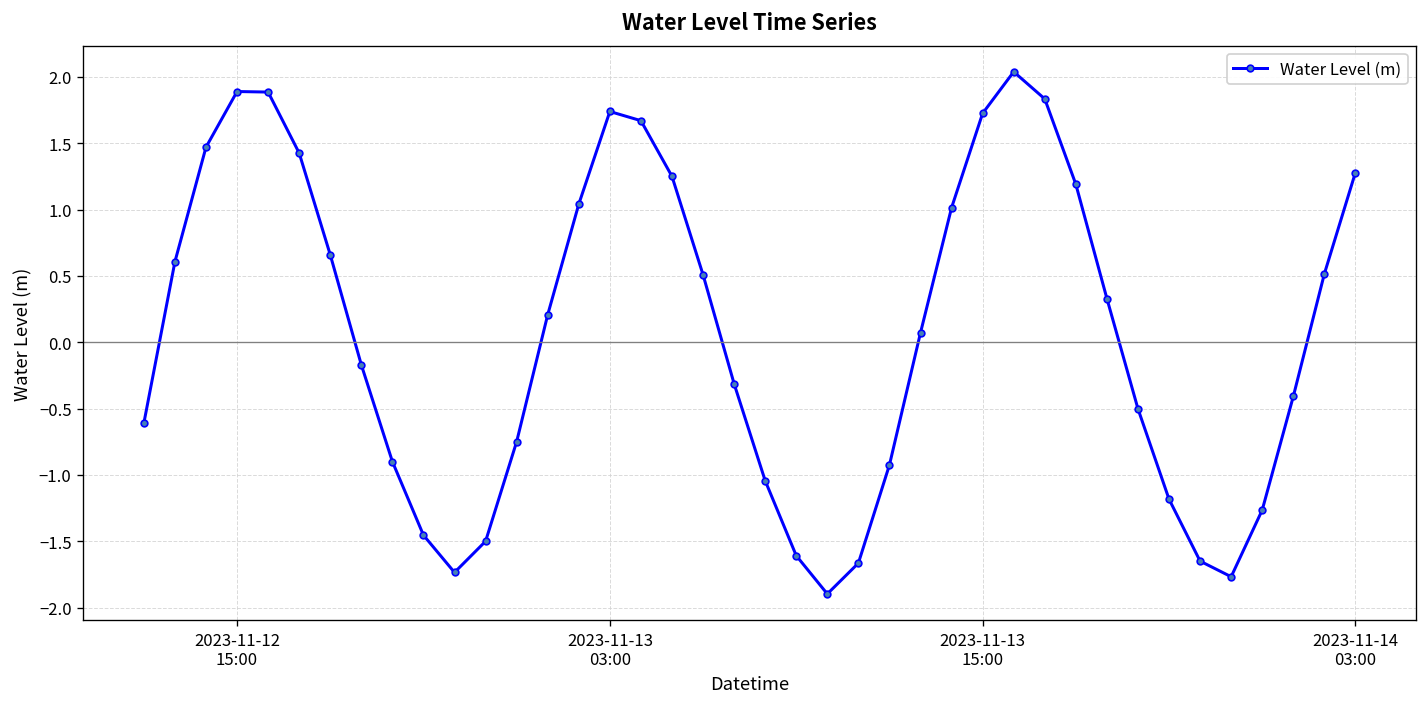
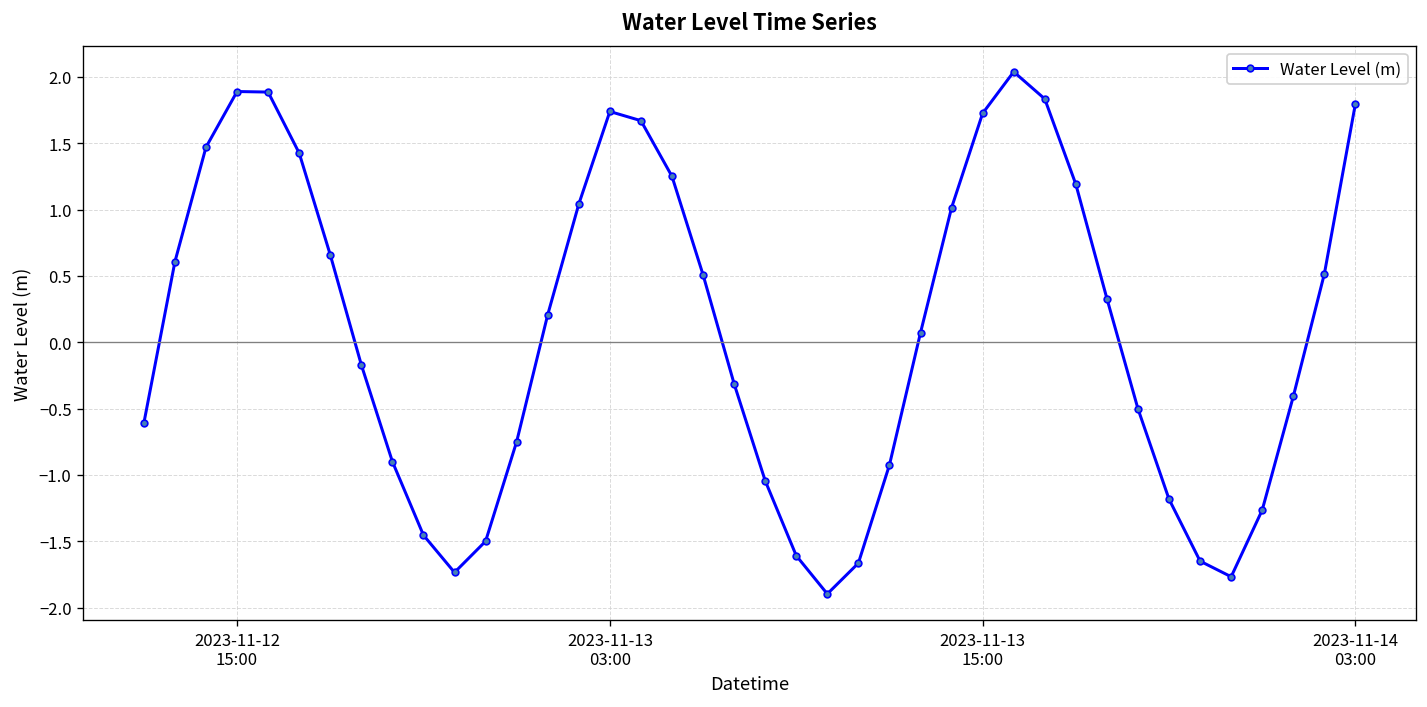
  {
    "2023-11-12 15:00": 1.89,
    "2023-11-13 03:00": 1.74,
    "2023-11-13 15:00": 1.73,
-   "2023-11-14 03:00": 1.28
+   "2023-11-14 03:00": 1.80
  }
